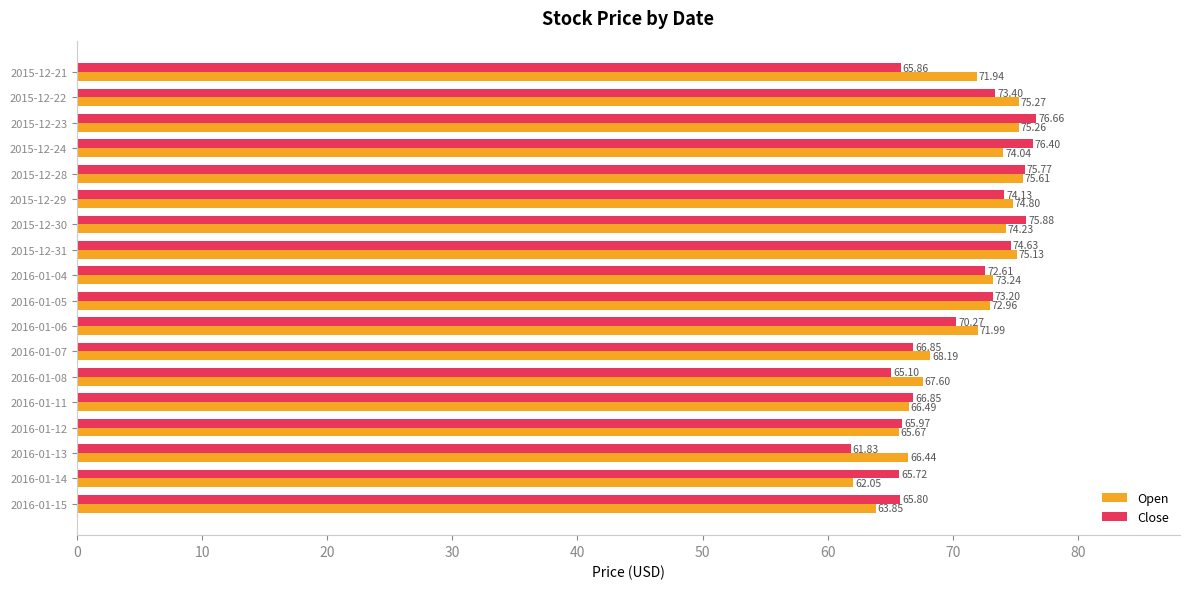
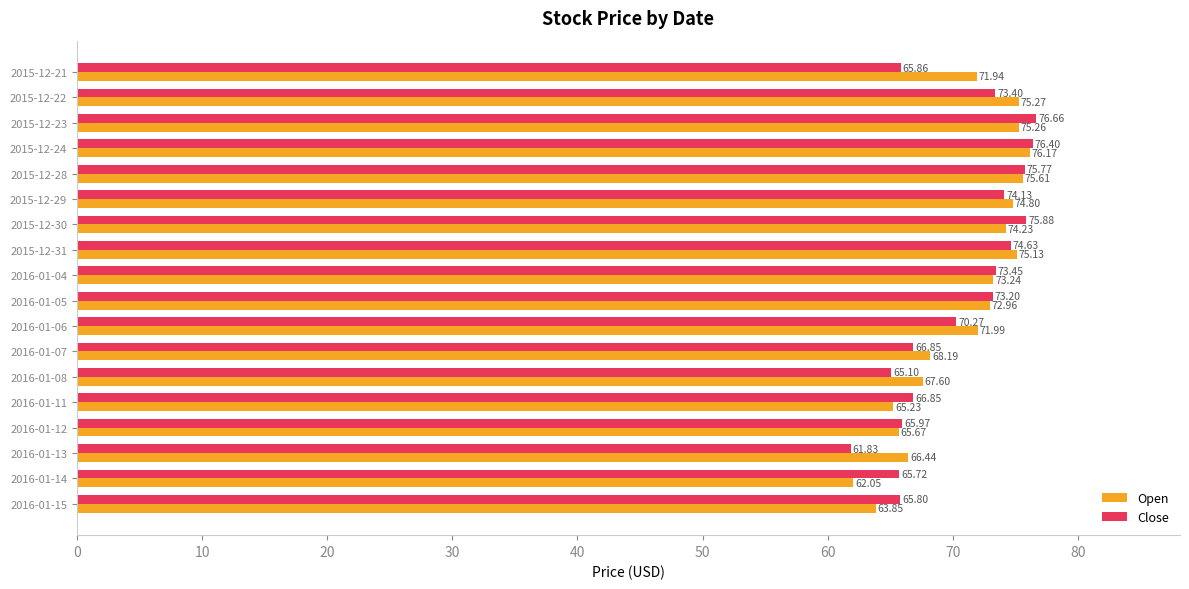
  {
    "Open": {
      "2015-12-21": 71.94,
      "2015-12-22": 75.27,
      "2015-12-23": 75.26,
-     "2015-12-24": 74.04,
+     "2015-12-24": 76.17,
      "2015-12-28": 75.61,
      "2015-12-29": 74.80,
      "2015-12-30": 74.23,
      "2015-12-31": 75.13,
      "2016-01-04": 73.24,
      "2016-01-05": 72.96,
      "2016-01-06": 71.99,
      "2016-01-07": 68.19,
      "2016-01-08": 67.60,
-     "2016-01-11": 66.49,
+     "2016-01-11": 65.23,
      "2016-01-12": 65.67,
      "2016-01-13": 66.44,
      "2016-01-14": 62.05,
      "2016-01-15": 63.85
    },
    "Close": {
      "2015-12-21": 65.86,
      "2015-12-22": 73.40,
      "2015-12-23": 76.66,
      "2015-12-24": 76.40,
      "2015-12-28": 75.77,
      "2015-12-29": 74.13,
      "2015-12-30": 75.88,
      "2015-12-31": 74.63,
-     "2016-01-04": 72.61,
+     "2016-01-04": 73.45,
      "2016-01-05": 73.20,
      "2016-01-06": 70.27,
      "2016-01-07": 66.85,
      "2016-01-08": 65.10,
      "2016-01-11": 66.85,
      "2016-01-12": 65.97,
      "2016-01-13": 61.83,
      "2016-01-14": 65.72,
      "2016-01-15": 65.80
    }
  }
